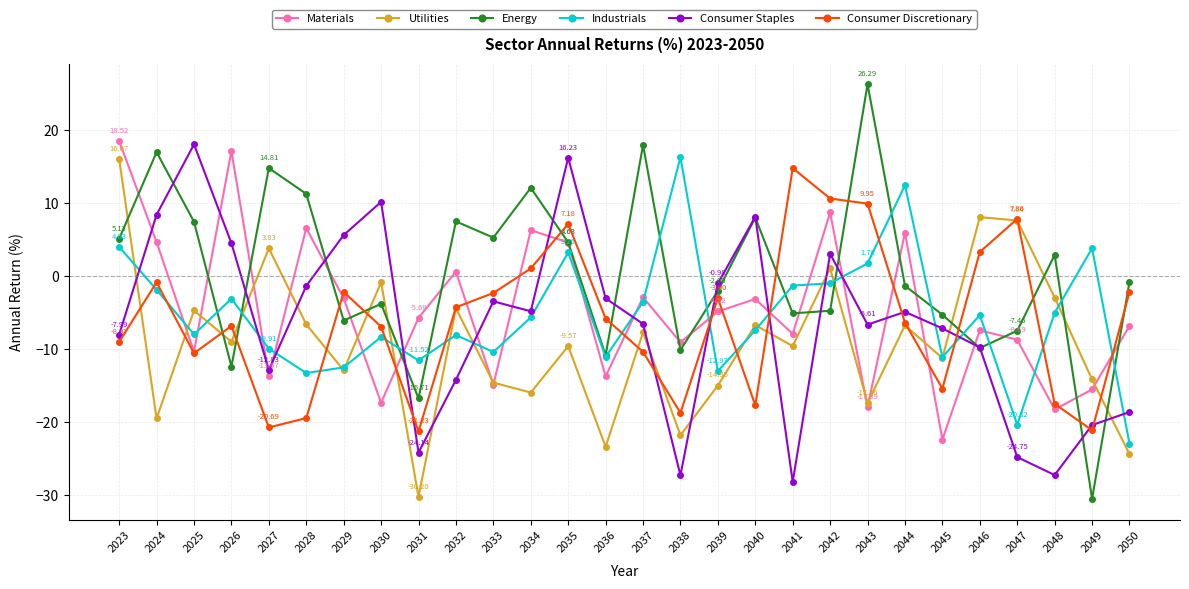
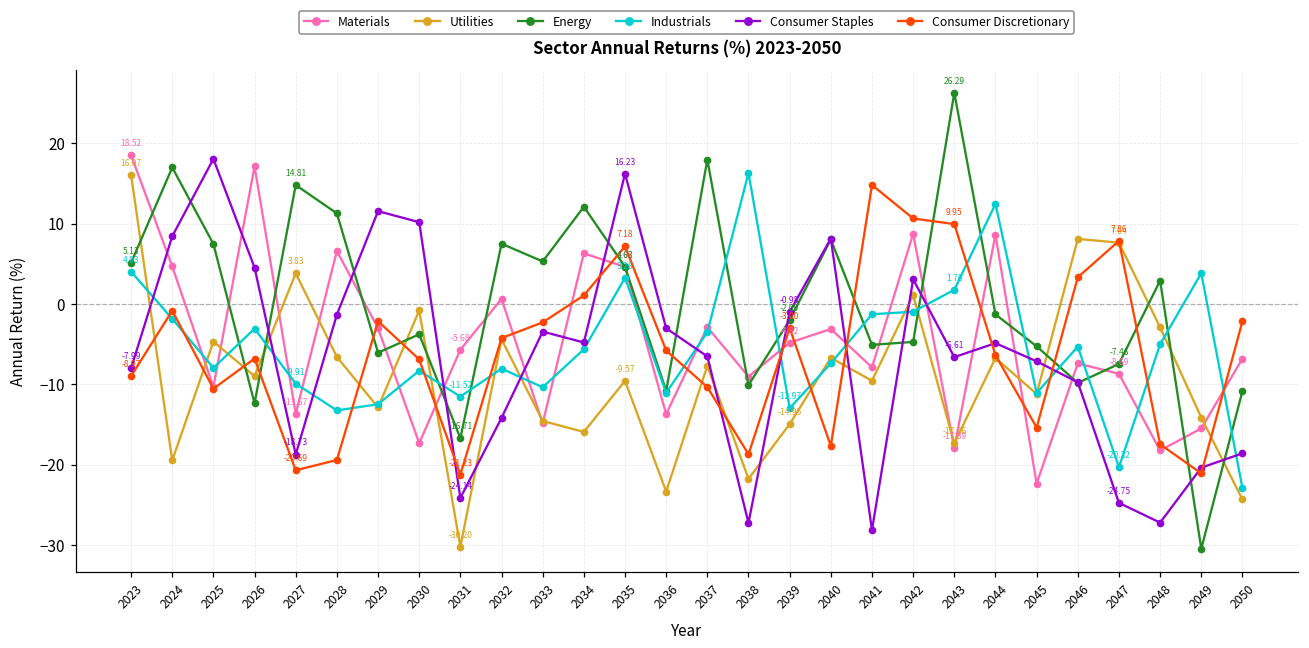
  {
    "Materials": {
      "2024": 5,
      "2026": 17,
      "2028": 7,
      "2029": -3,
      "2030": -17,
      "2032": 1,
      "2034": 6,
      "2036": -14,
      "2037": -3,
      "2038": -9,
      "2040": -3,
      "2041": -8,
      "2042": 9,
-     "2044": 6,
+     "2044": 9,
      "2045": -22,
      "2046": -7,
      "2048": -18,
      "2049": -15,
      "2050": -7
    },
    "Utilities": {
      "2023": 16.07,
      "2027": 3.83,
      "2031": -30.20,
      "2035": -9.57
    },
    "Energy": {
      "2024": 17,
      "2025": 7,
      "2026": -12,
      "2028": 11,
      "2029": -6,
      "2030": -4,
      "2032": 8,
      "2033": 5,
      "2034": 12,
      "2037": 18,
      "2038": -10,
      "2041": -5,
      "2042": -5,
      "2044": -1,
      "2045": -5,
      "2048": 3,
      "2049": -30,
-     "2050": -1
+     "2050": -11
    },
    "Industrials": {
      "2027": -9.91,
      "2031": -11.52,
      "2039": -12.97,
      "2043": 1.76,
      "2047": -20.32
    },
    "Consumer Staples": {
      "2023": -7.99,
-     "2027": -12.83,
-     "2029": 6,
+     "2027": -18.73,
+     "2029": 12,
      "2031": -24.14,
      "2035": 16.23,
      "2039": -0.98,
      "2043": -6.61,
      "2047": -24.75
    },
    "Consumer Discretionary": {
      "2031": -21.23,
      "2035": 7.18,
      "2043": 9.95
    }
  }
